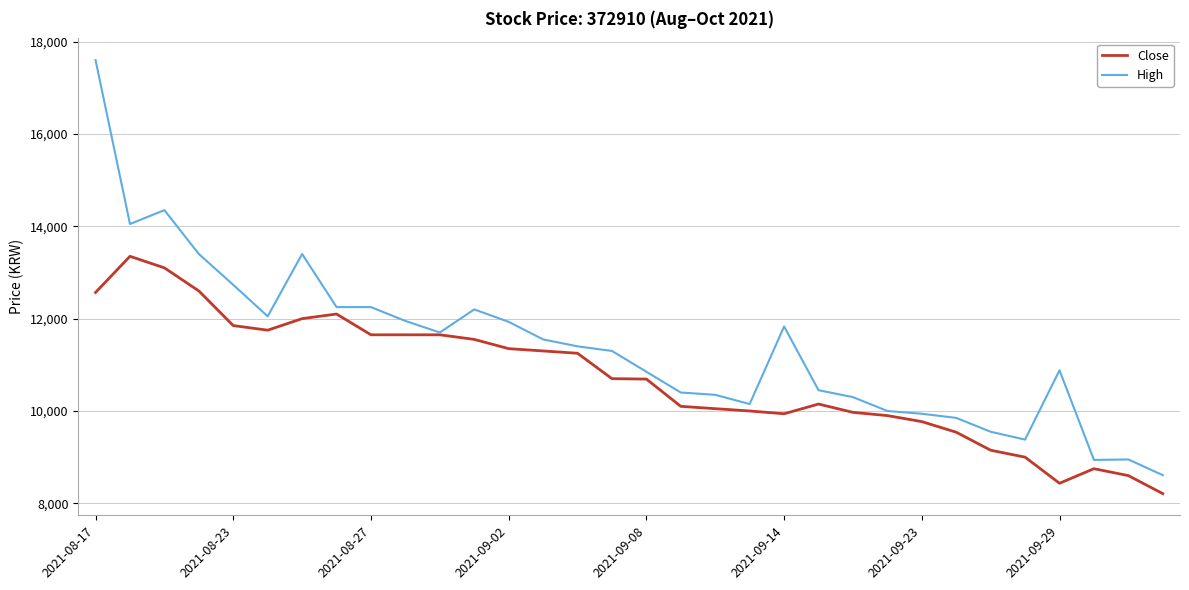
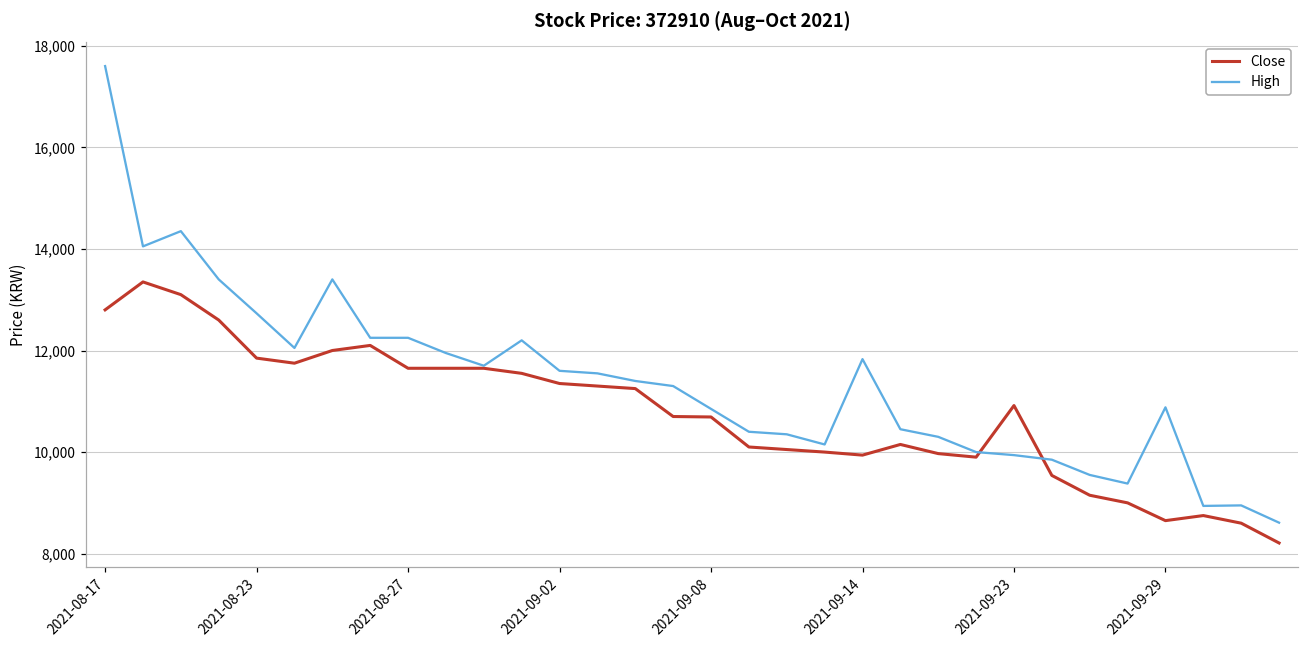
  {
    "Close": {
-     "2021-08-17": "12,600",
+     "2021-08-17": "12,800",
      "2021-08-23": "11,900",
      "2021-08-27": "11,700",
      "2021-09-02": "11,400",
      "2021-09-08": "10,700",
      "2021-09-14": "9,900",
-     "2021-09-23": "9,800",
-     "2021-09-29": "8,400"
+     "2021-09-23": "10,900",
+     "2021-09-29": "8,700"
    },
    "High": {
      "2021-08-17": "17,600",
      "2021-08-23": "12,700",
      "2021-08-27": "12,300",
-     "2021-09-02": "11,900",
+     "2021-09-02": "11,600",
      "2021-09-08": "10,900",
      "2021-09-14": "11,800",
      "2021-09-23": "9,900",
      "2021-09-29": "10,900"
    }
  }
